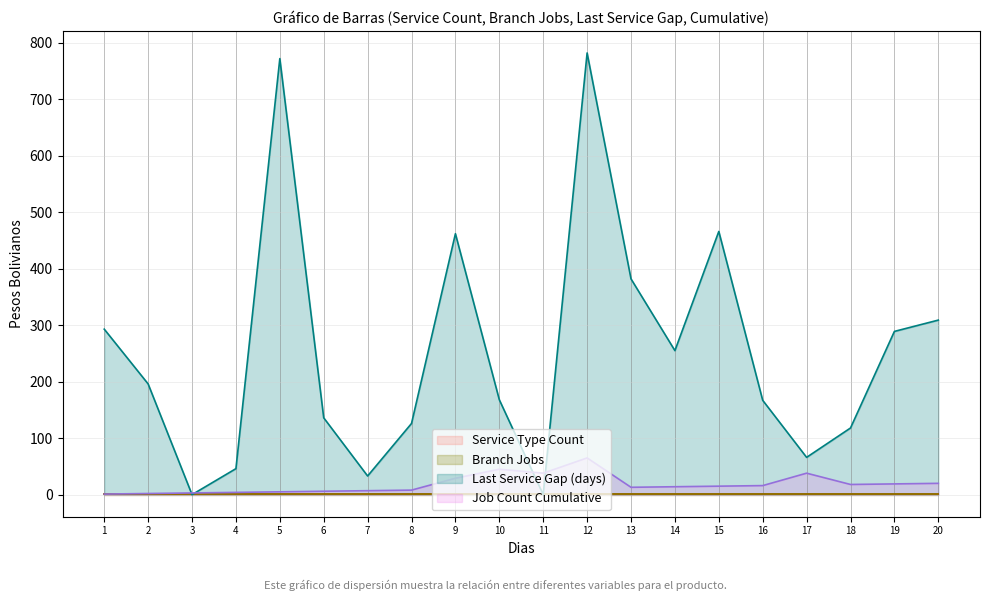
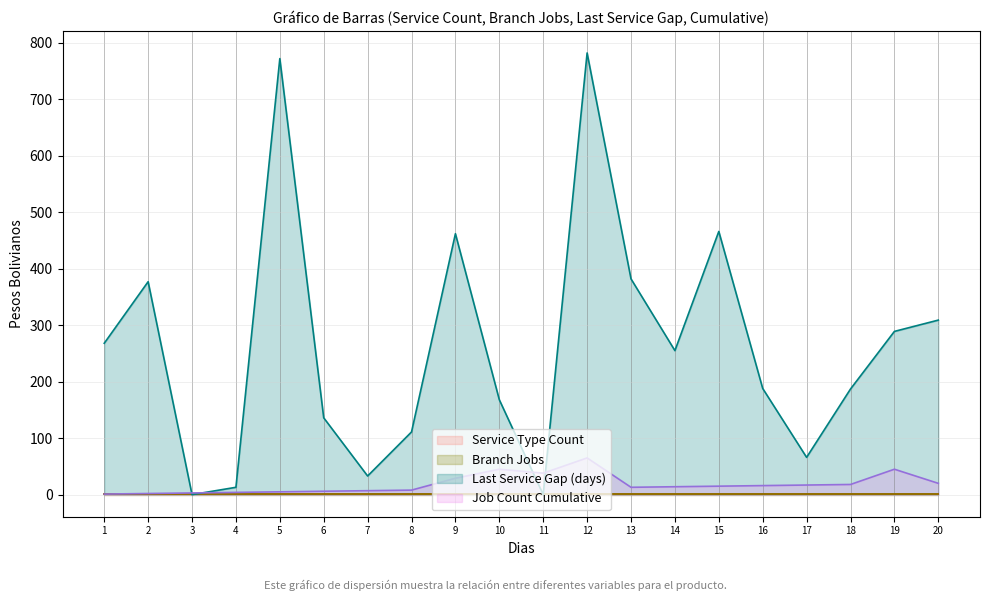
  {
    "Branch Jobs": {
      "6": 0,
      "7": 0,
      "8": 0,
      "13": 0,
      "14": 0,
      "15": 0,
      "16": 0,
      "17": 0,
      "18": 0,
      "19": 0,
      "20": 0
    },
    "Last Service Gap (days)": {
-     "1": 290,
-     "2": 200,
-     "4": 50,
+     "1": 270,
+     "2": 380,
+     "4": 10,
      "5": 770,
      "6": 140,
      "7": 30,
-     "8": 130,
+     "8": 110,
      "9": 460,
      "10": 170,
      "12": 780,
      "13": 380,
      "14": 260,
      "15": 470,
-     "16": 170,
+     "16": 190,
      "17": 70,
-     "18": 120,
+     "18": 190,
      "19": 290,
      "20": 310
    },
    "Job Count Cumulative": {
      "6": 10,
      "7": 10,
      "8": 10,
      "13": 10,
      "14": 10,
      "15": 20,
      "16": 20,
-     "17": 40,
+     "17": 20,
      "18": 20,
-     "19": 20,
+     "19": 50,
      "20": 20
    }
  }
